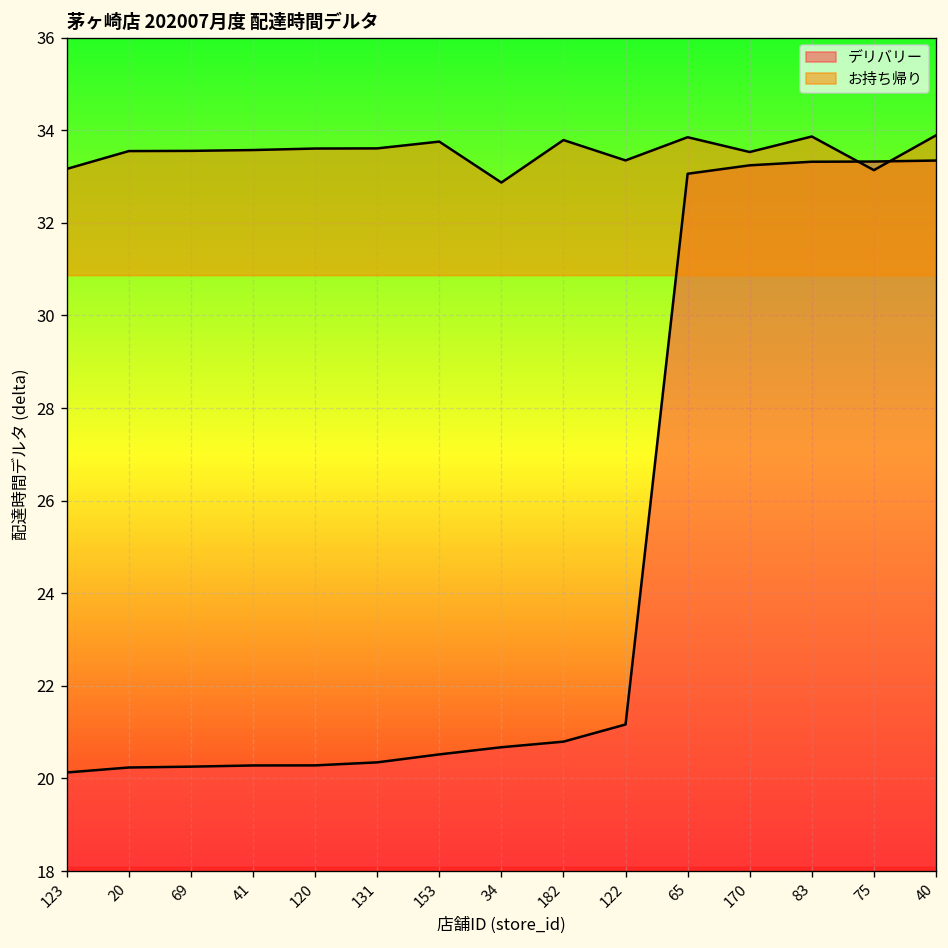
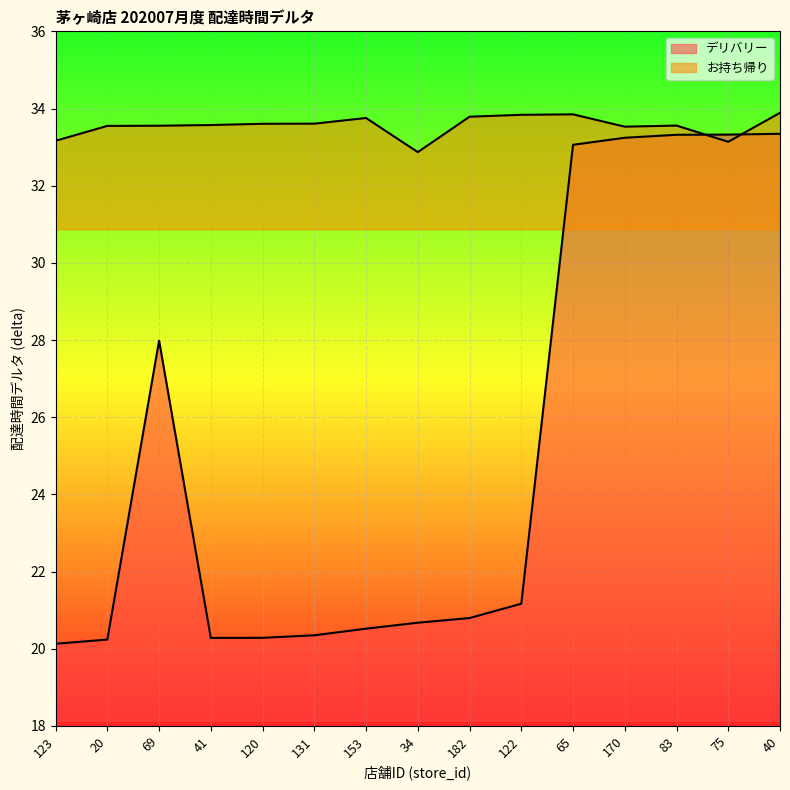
  {
    "デリバリー": {
      "123": 20.1,
      "20": 20.2,
-     "69": 20.3,
+     "69": 28.0,
      "41": 20.3,
      "120": 20.3,
      "131": 20.3,
      "153": 20.5,
      "34": 20.7,
      "182": 20.8,
      "122": 21.2,
      "65": 33.1,
      "170": 33.2,
      "83": 33.3,
      "75": 33.3,
      "40": 33.3
    },
    "お持ち帰り": {
      "123": 33.2,
      "20": 33.5,
      "69": 33.6,
      "41": 33.6,
      "120": 33.6,
      "131": 33.6,
      "153": 33.8,
      "34": 32.9,
      "182": 33.8,
-     "122": 33.3,
+     "122": 33.8,
      "65": 33.8,
      "170": 33.5,
-     "83": 33.9,
+     "83": 33.6,
      "75": 33.1,
      "40": 33.9
    }
  }
